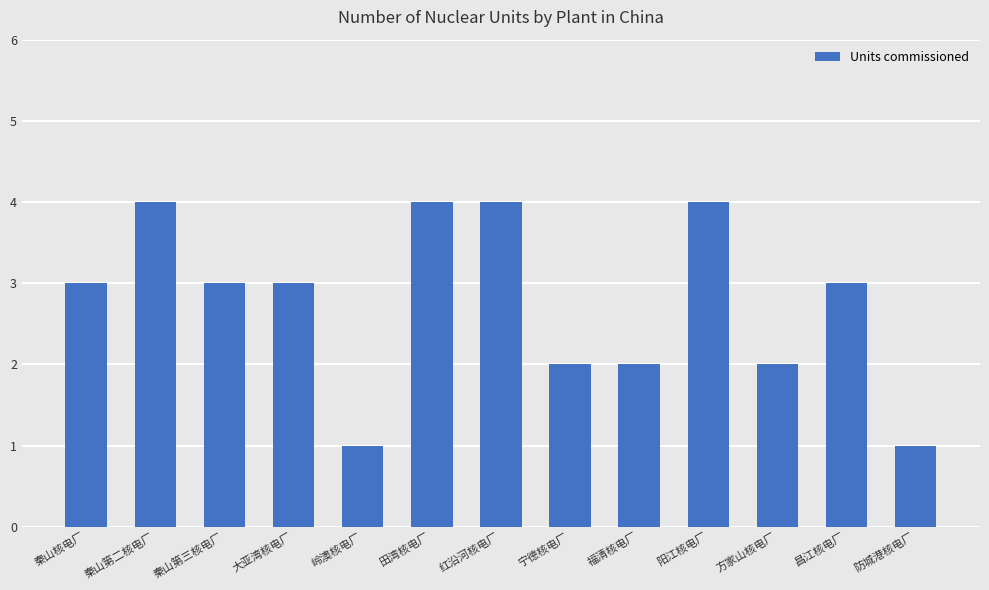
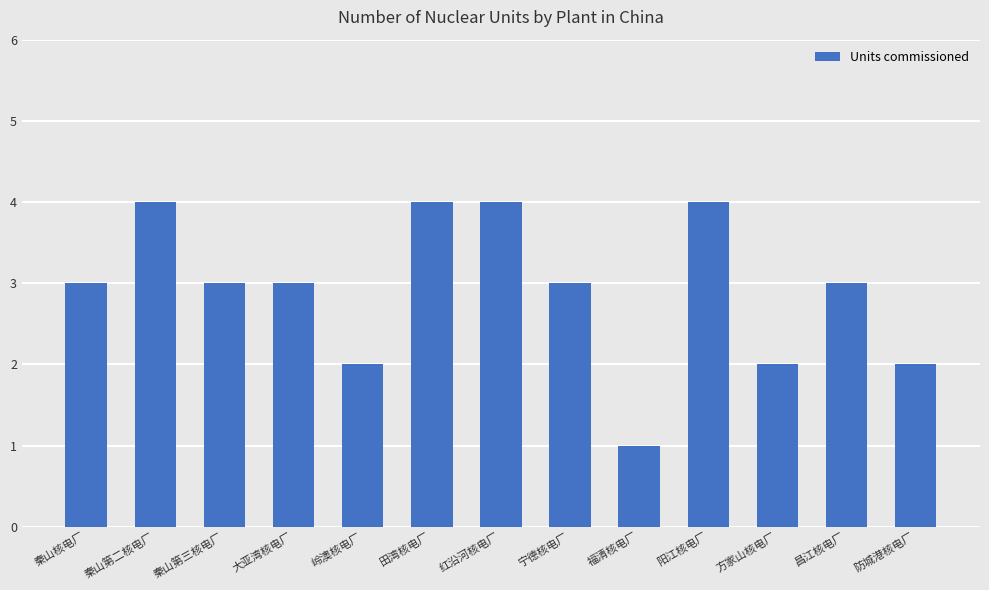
  {
    "秦山核电厂": 3,
    "秦山第二核电厂": 4,
    "秦山第三核电厂": 3,
    "大亚湾核电厂": 3,
-   "岭澳核电厂": 1,
+   "岭澳核电厂": 2,
    "田湾核电厂": 4,
    "红沿河核电厂": 4,
-   "宁德核电厂": 2,
-   "福清核电厂": 2,
+   "宁德核电厂": 3,
+   "福清核电厂": 1,
    "阳江核电厂": 4,
    "方家山核电厂": 2,
    "昌江核电厂": 3,
-   "防城港核电厂": 1
+   "防城港核电厂": 2
  }
